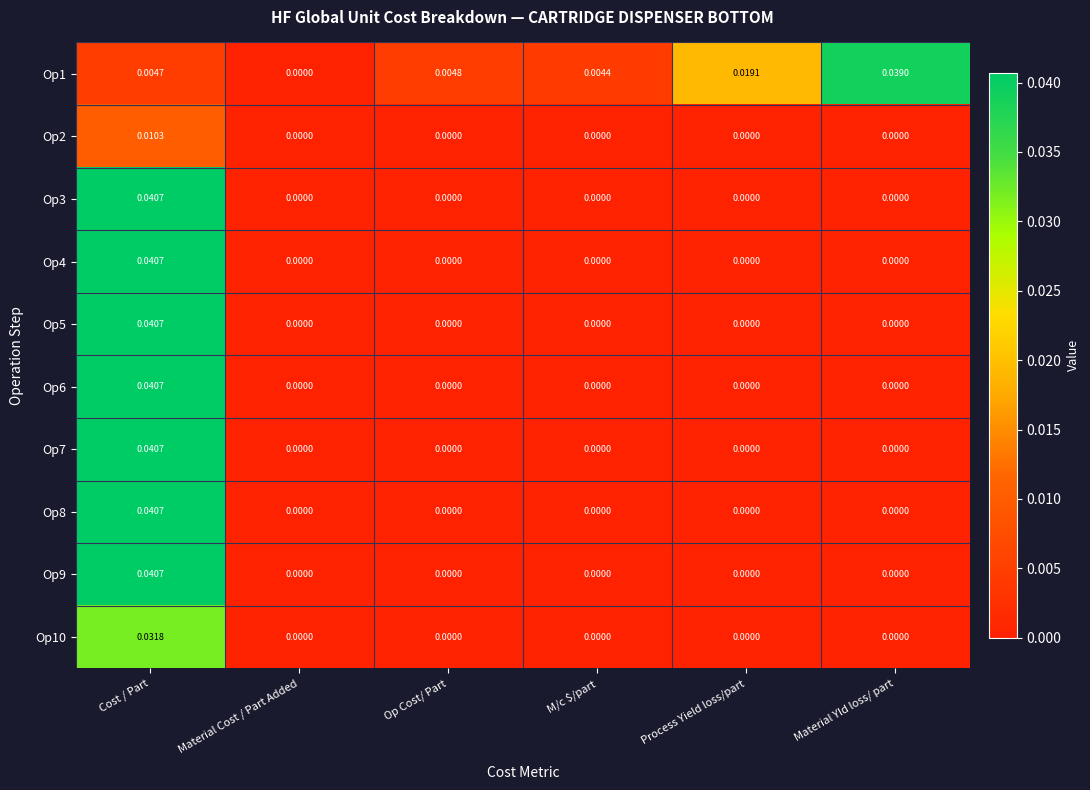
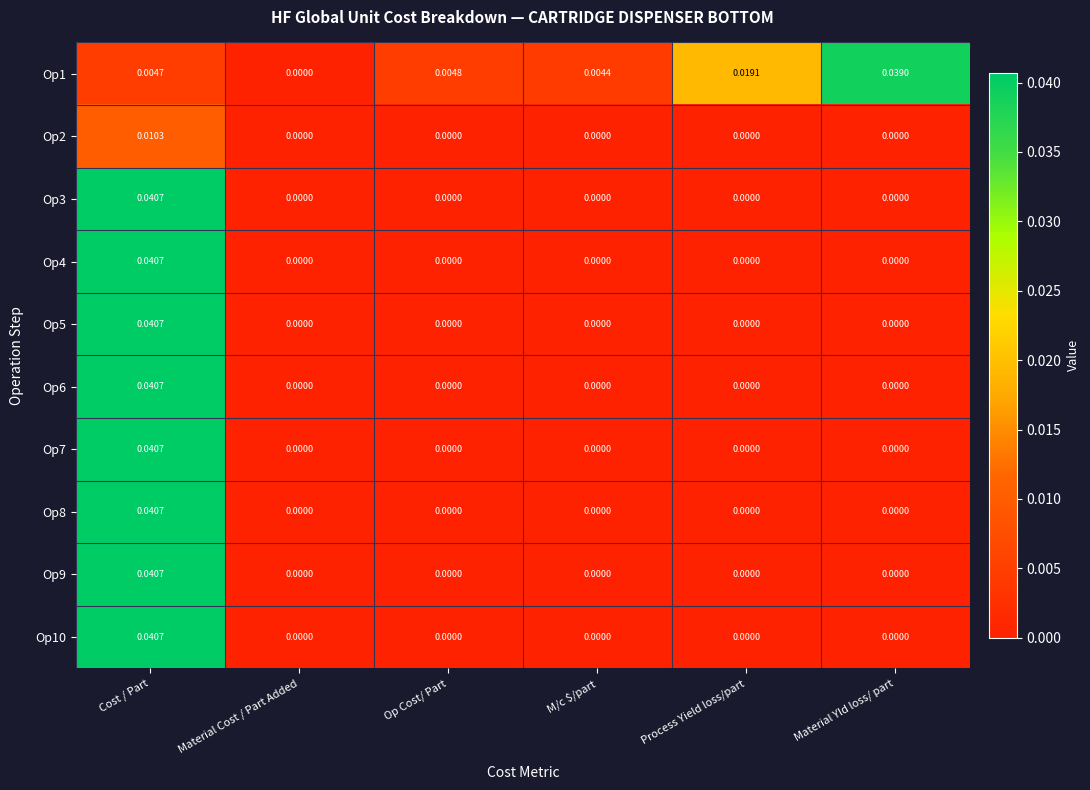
  {
    "Op1": {
      "Cost / Part": 0.0047,
      "Material Cost / Part Added": 0.0000,
      "Op Cost/ Part": 0.0048,
      "M/c $/part": 0.0044,
      "Process Yield loss/part": 0.0191,
      "Material Yld loss/ part": 0.0390
    },
    "Op2": {
      "Cost / Part": 0.0103,
      "Material Cost / Part Added": 0.0000,
      "Op Cost/ Part": 0.0000,
      "M/c $/part": 0.0000,
      "Process Yield loss/part": 0.0000,
      "Material Yld loss/ part": 0.0000
    },
    "Op3": {
      "Cost / Part": 0.0407,
      "Material Cost / Part Added": 0.0000,
      "Op Cost/ Part": 0.0000,
      "M/c $/part": 0.0000,
      "Process Yield loss/part": 0.0000,
      "Material Yld loss/ part": 0.0000
    },
    "Op4": {
      "Cost / Part": 0.0407,
      "Material Cost / Part Added": 0.0000,
      "Op Cost/ Part": 0.0000,
      "M/c $/part": 0.0000,
      "Process Yield loss/part": 0.0000,
      "Material Yld loss/ part": 0.0000
    },
    "Op5": {
      "Cost / Part": 0.0407,
      "Material Cost / Part Added": 0.0000,
      "Op Cost/ Part": 0.0000,
      "M/c $/part": 0.0000,
      "Process Yield loss/part": 0.0000,
      "Material Yld loss/ part": 0.0000
    },
    "Op6": {
      "Cost / Part": 0.0407,
      "Material Cost / Part Added": 0.0000,
      "Op Cost/ Part": 0.0000,
      "M/c $/part": 0.0000,
      "Process Yield loss/part": 0.0000,
      "Material Yld loss/ part": 0.0000
    },
    "Op7": {
      "Cost / Part": 0.0407,
      "Material Cost / Part Added": 0.0000,
      "Op Cost/ Part": 0.0000,
      "M/c $/part": 0.0000,
      "Process Yield loss/part": 0.0000,
      "Material Yld loss/ part": 0.0000
    },
    "Op8": {
      "Cost / Part": 0.0407,
      "Material Cost / Part Added": 0.0000,
      "Op Cost/ Part": 0.0000,
      "M/c $/part": 0.0000,
      "Process Yield loss/part": 0.0000,
      "Material Yld loss/ part": 0.0000
    },
    "Op9": {
      "Cost / Part": 0.0407,
      "Material Cost / Part Added": 0.0000,
      "Op Cost/ Part": 0.0000,
      "M/c $/part": 0.0000,
      "Process Yield loss/part": 0.0000,
      "Material Yld loss/ part": 0.0000
    },
    "Op10": {
-     "Cost / Part": 0.0318,
+     "Cost / Part": 0.0407,
      "Material Cost / Part Added": 0.0000,
      "Op Cost/ Part": 0.0000,
      "M/c $/part": 0.0000,
      "Process Yield loss/part": 0.0000,
      "Material Yld loss/ part": 0.0000
    }
  }
